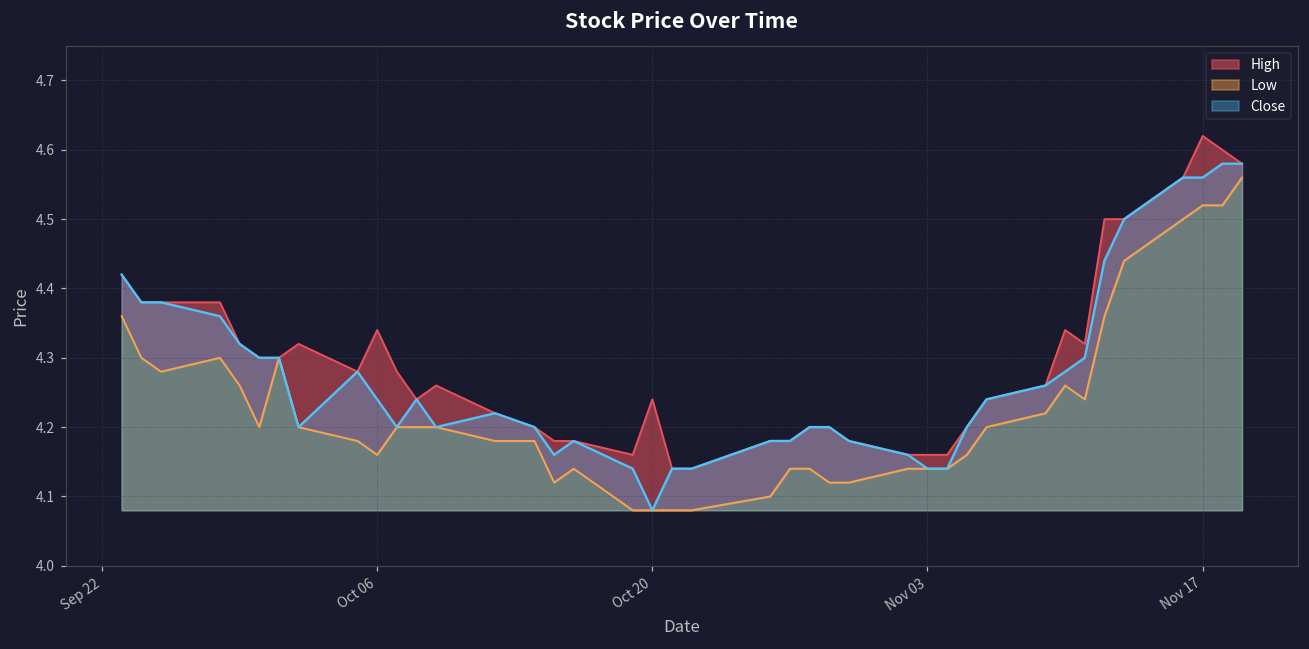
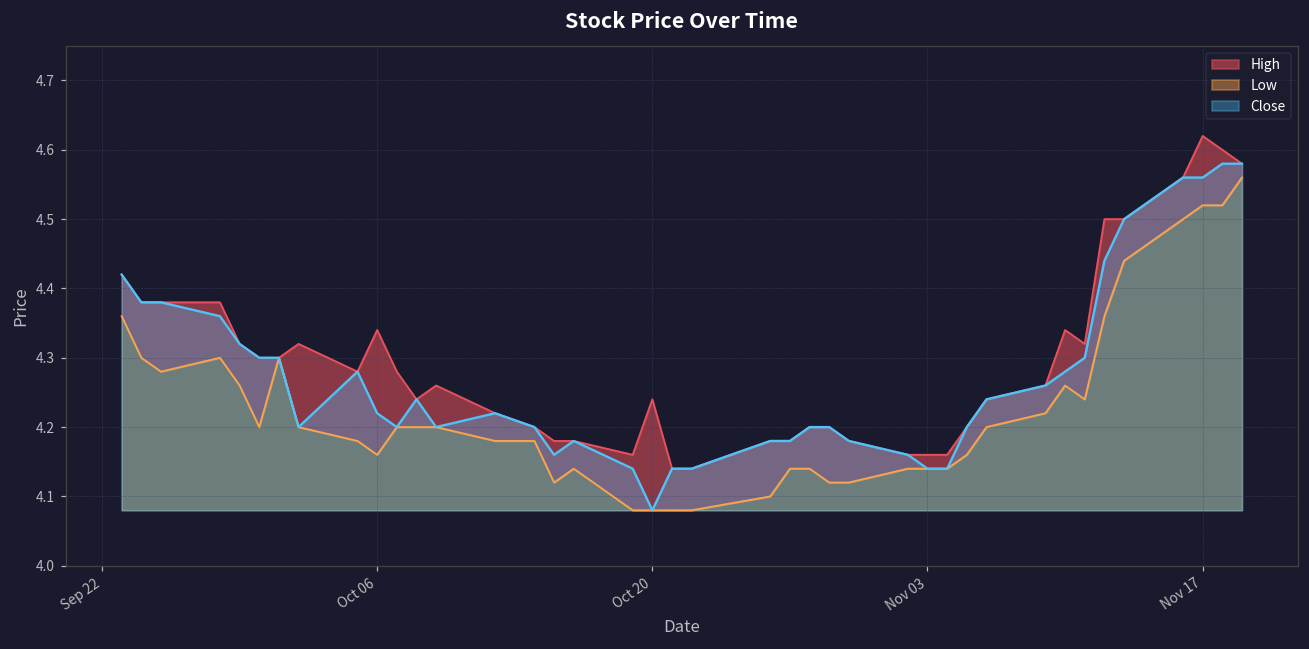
  {
    "Close": {
-     "Oct 06": 4.24,
+     "Oct 06": 4.22,
      "Nov 17": 4.56
    }
  }
